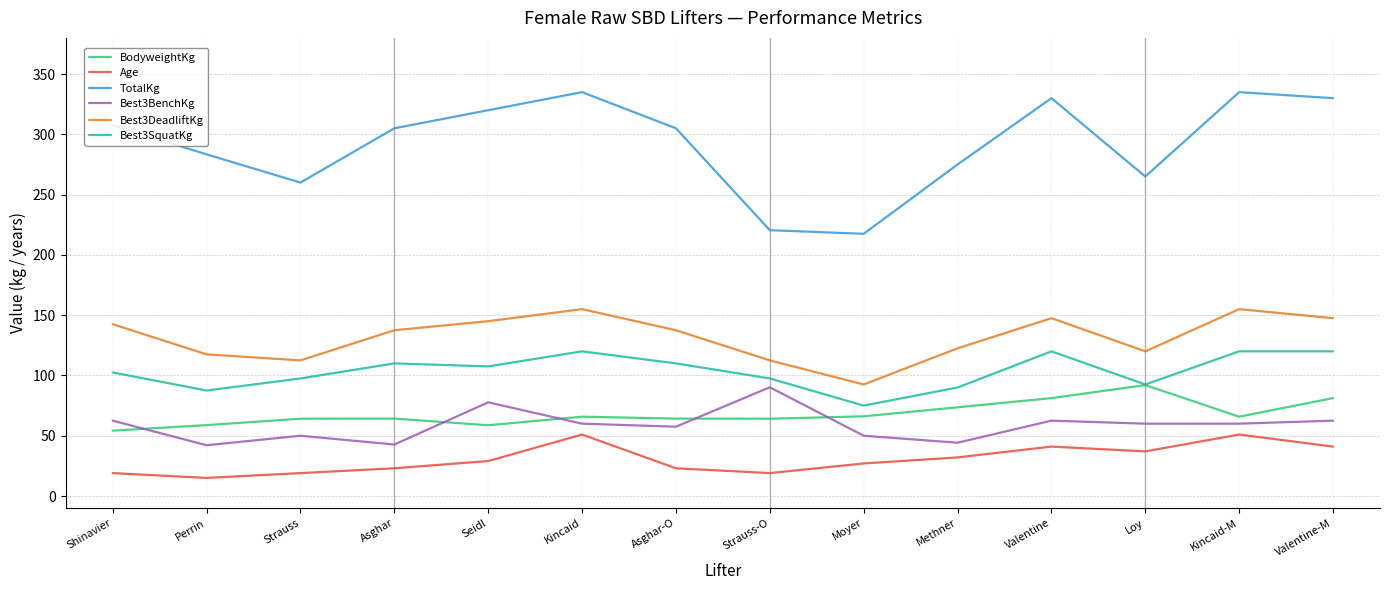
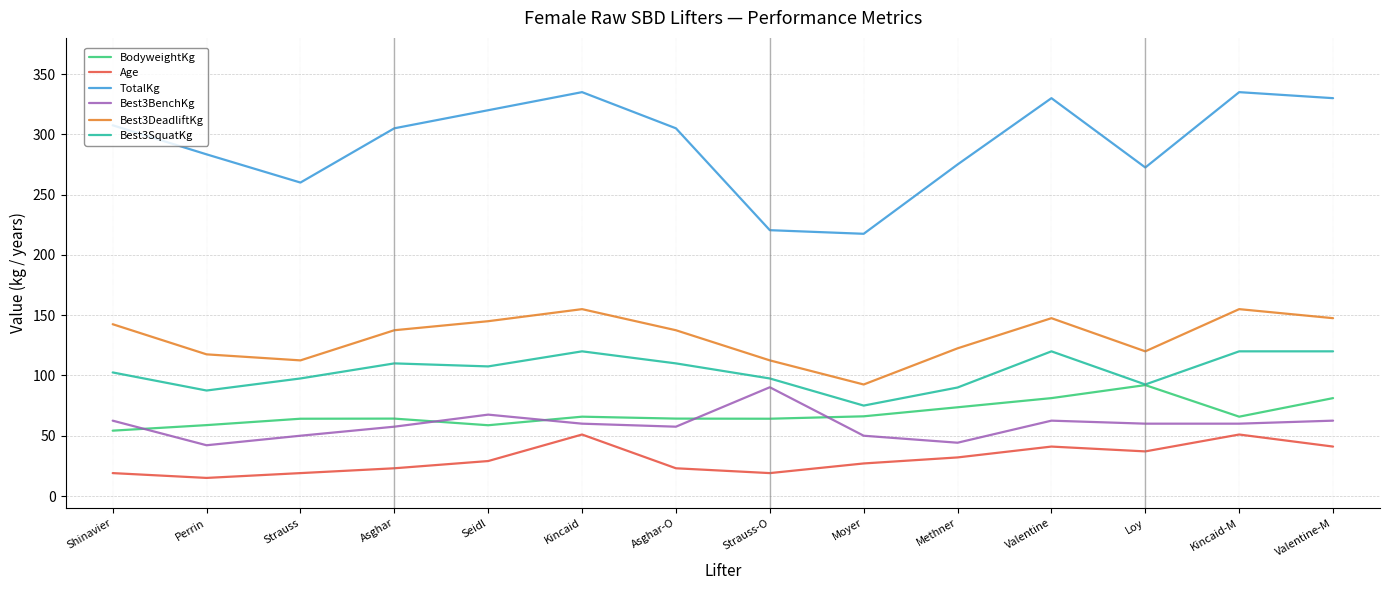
  {
    "TotalKg": {
      "Perrin": 283,
      "Strauss": 260,
      "Asghar": 305,
      "Seidl": 320,
      "Kincaid": 335,
      "Asghar-O": 305,
      "Strauss-O": 221,
      "Moyer": 218,
      "Methner": 275,
      "Valentine": 330,
-     "Loy": 265,
+     "Loy": 273,
      "Kincaid-M": 335,
      "Valentine-M": 330
    },
    "Best3BenchKg": {
      "Shinavier": 63,
      "Perrin": 42,
      "Strauss": 50,
-     "Asghar": 43,
-     "Seidl": 78,
+     "Asghar": 58,
+     "Seidl": 68,
      "Kincaid": 60,
      "Asghar-O": 58,
      "Strauss-O": 90,
      "Moyer": 50,
      "Methner": 44,
      "Valentine": 63,
      "Loy": 60,
      "Kincaid-M": 60,
      "Valentine-M": 63
    }
  }
